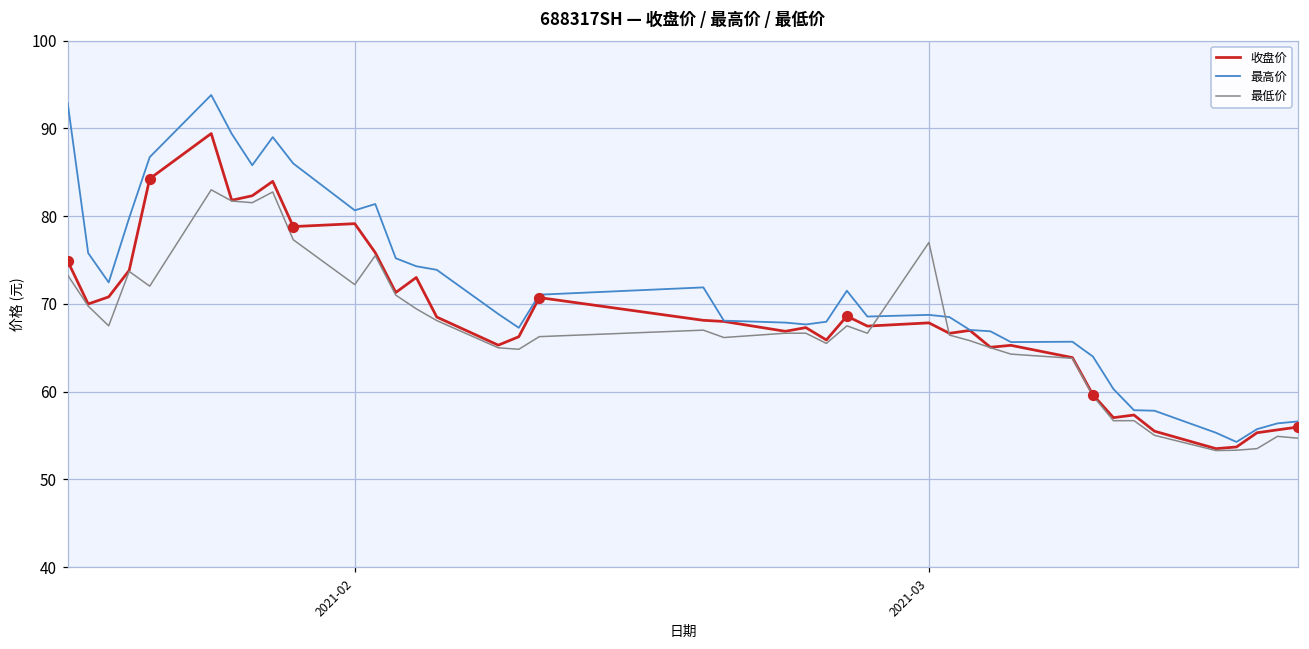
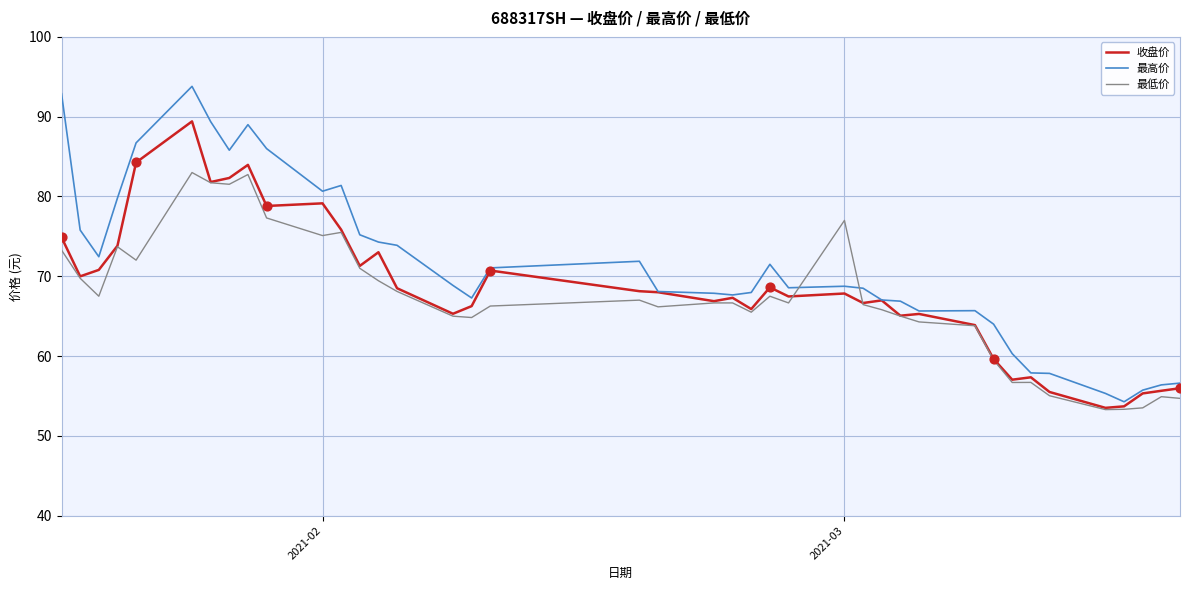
  {
    "最高价": {
      "2021-02": 81,
      "2021-03": 69
    },
    "最低价": {
-     "2021-02": 72,
+     "2021-02": 75,
      "2021-03": 77
    }
  }
